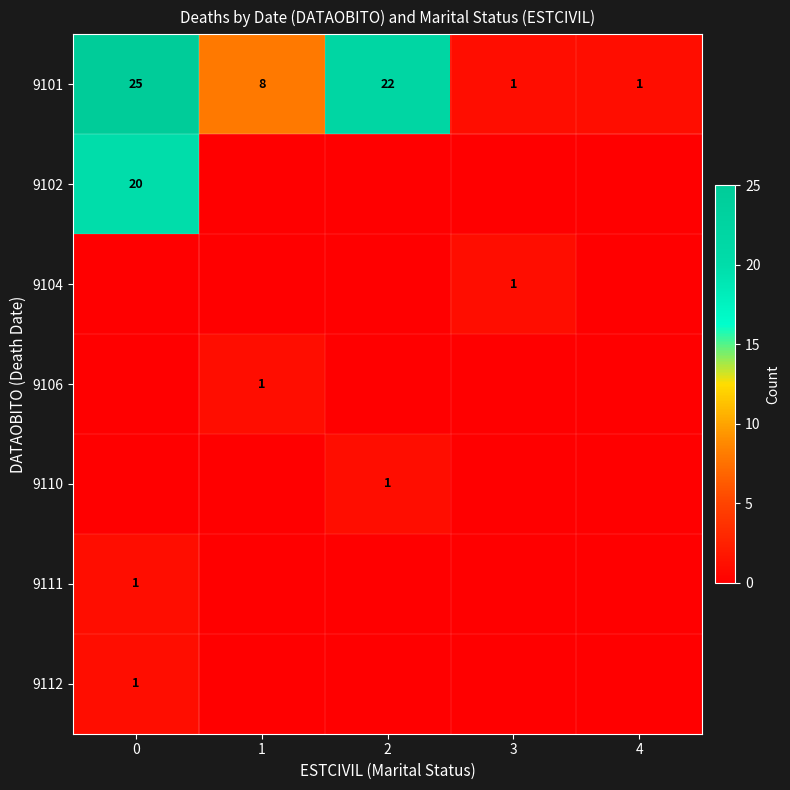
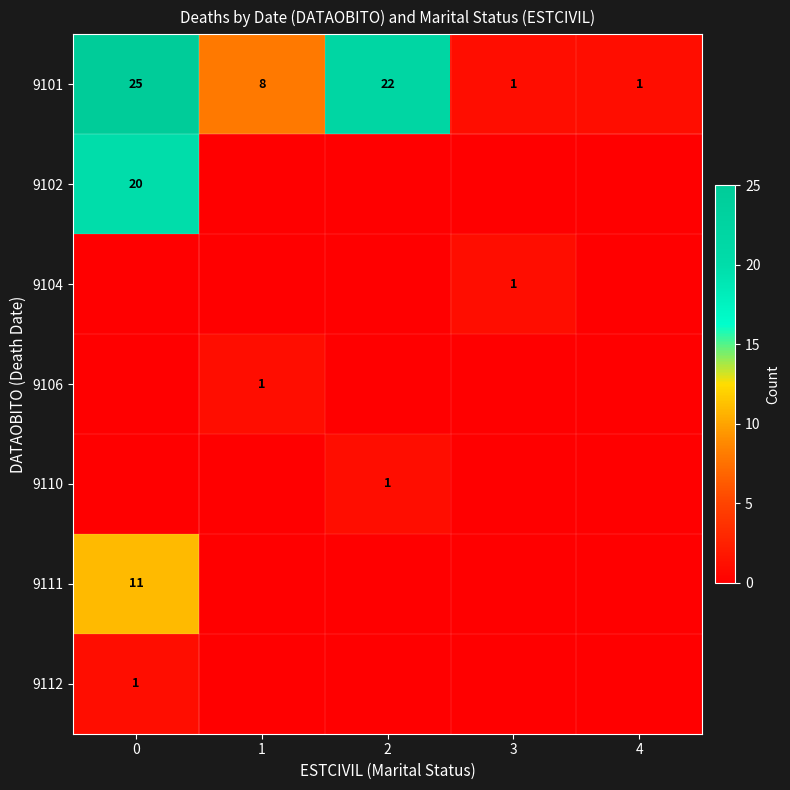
  {
    "9101": {
      "0": 25,
      "1": 8,
      "2": 22,
      "3": 1,
      "4": 1
    },
    "9102": {
      "0": 20
    },
    "9104": {
      "3": 1
    },
    "9106": {
      "1": 1
    },
    "9110": {
      "2": 1
    },
    "9111": {
-     "0": 1
+     "0": 11
    },
    "9112": {
      "0": 1
    }
  }
